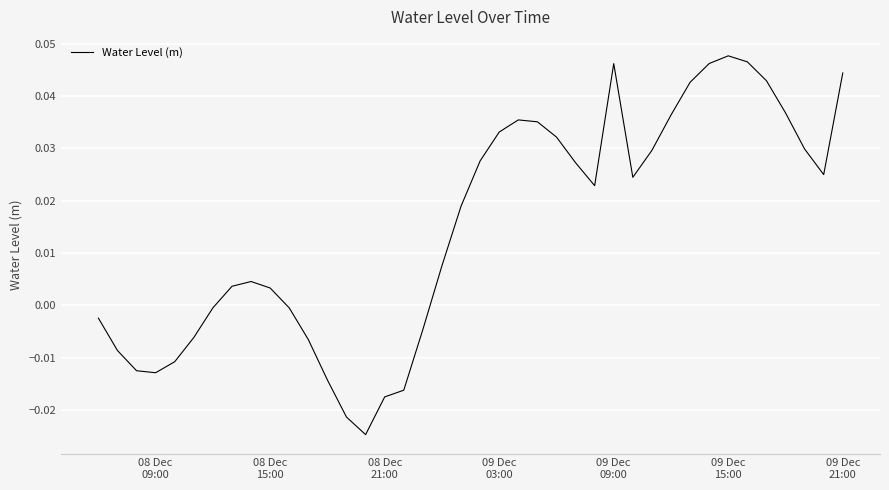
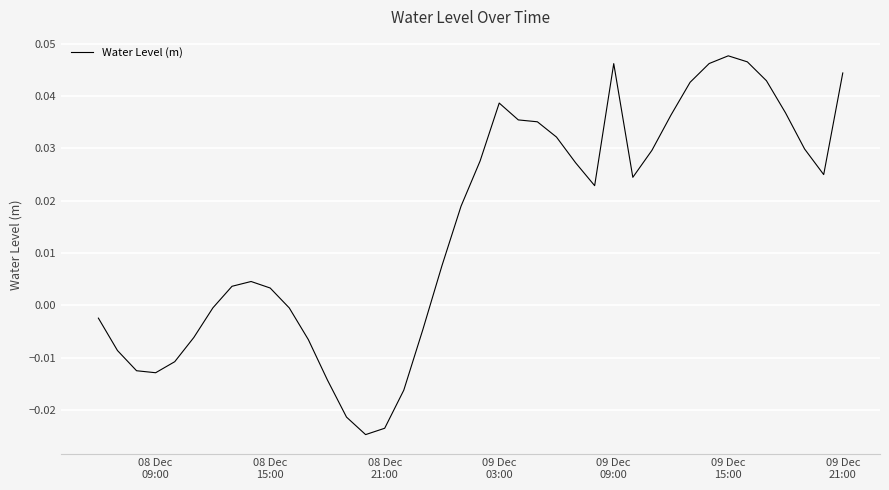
  {
    "08 Dec 09:00": -0.013,
    "08 Dec 15:00": 0.003,
-   "08 Dec 21:00": -0.017,
-   "09 Dec 03:00": 0.033,
+   "08 Dec 21:00": -0.023,
+   "09 Dec 03:00": 0.039,
    "09 Dec 09:00": 0.046,
    "09 Dec 15:00": 0.048,
    "09 Dec 21:00": 0.044
  }
